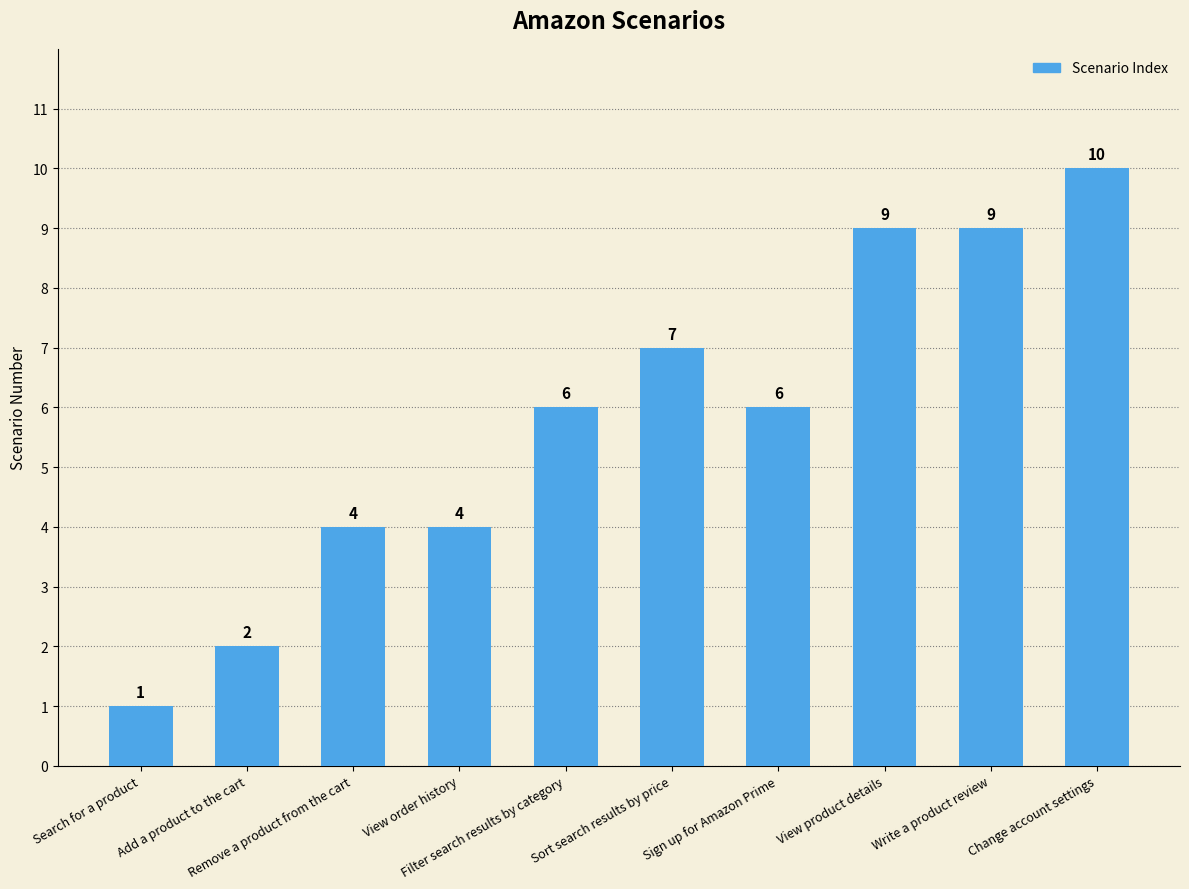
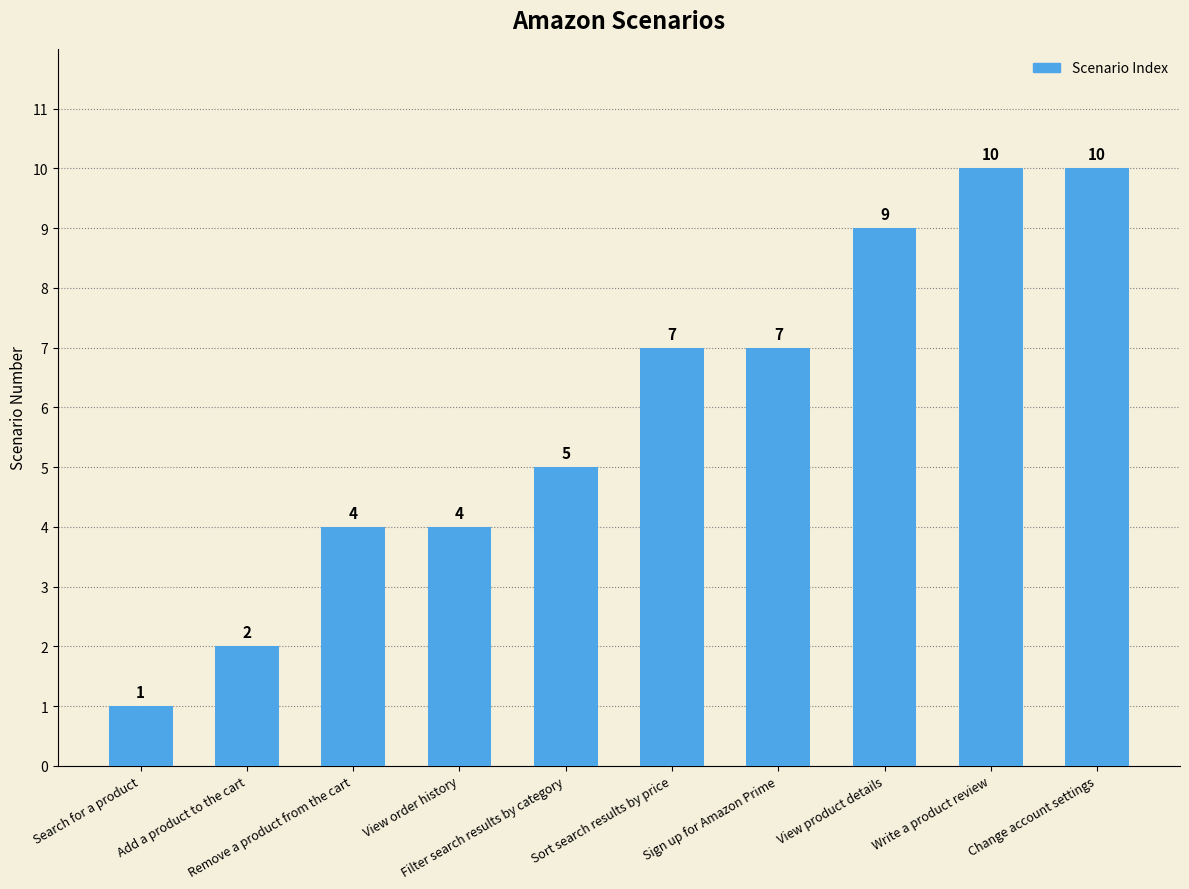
  {
    "Search for a product": 1,
    "Add a product to the cart": 2,
    "Remove a product from the cart": 4,
    "View order history": 4,
-   "Filter search results by category": 6,
+   "Filter search results by category": 5,
    "Sort search results by price": 7,
-   "Sign up for Amazon Prime": 6,
+   "Sign up for Amazon Prime": 7,
    "View product details": 9,
-   "Write a product review": 9,
+   "Write a product review": 10,
    "Change account settings": 10
  }
